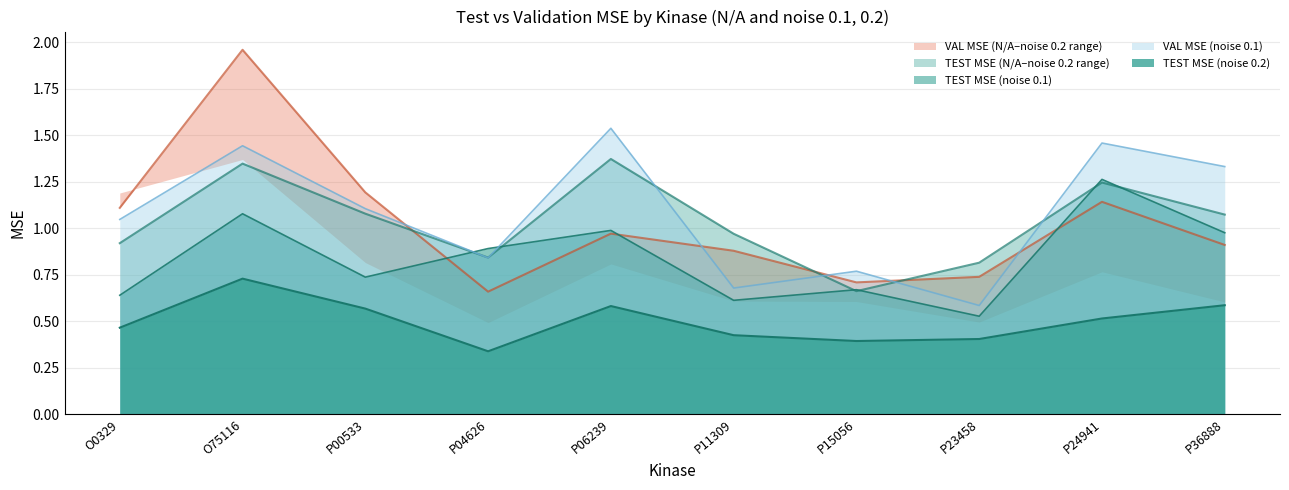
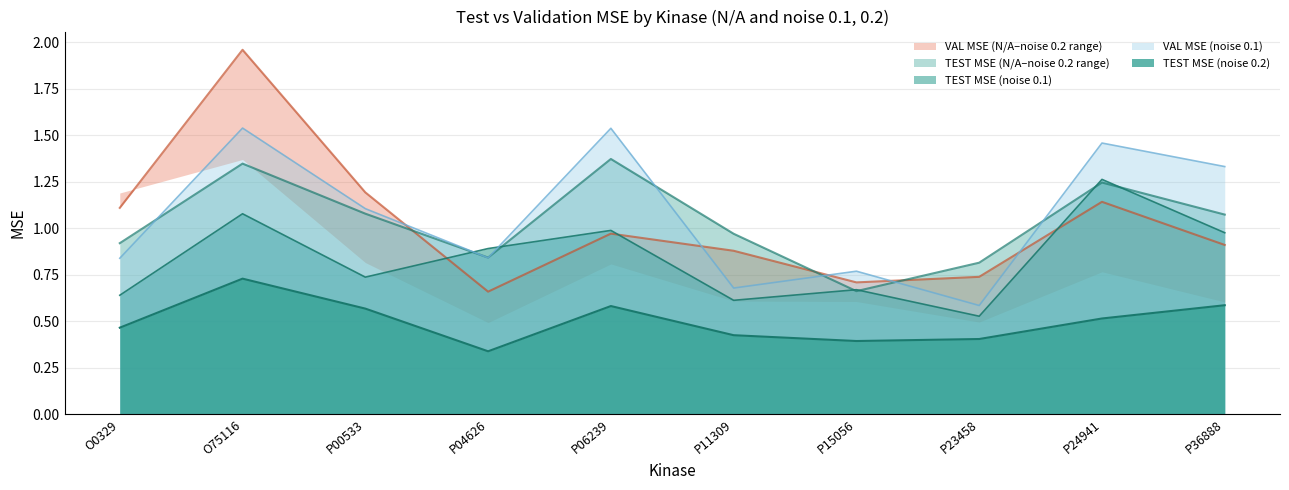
  {
    "VAL MSE (noise 0.1)": {
-     "O0329": 1.05,
-     "O75116": 1.44,
+     "O0329": 0.84,
+     "O75116": 1.54,
      "P00533": 1.11,
      "P06239": 1.54,
      "P11309": 0.68,
      "P15056": 0.77,
      "P23458": 0.58,
      "P24941": 1.46,
      "P36888": 1.33
    }
  }
